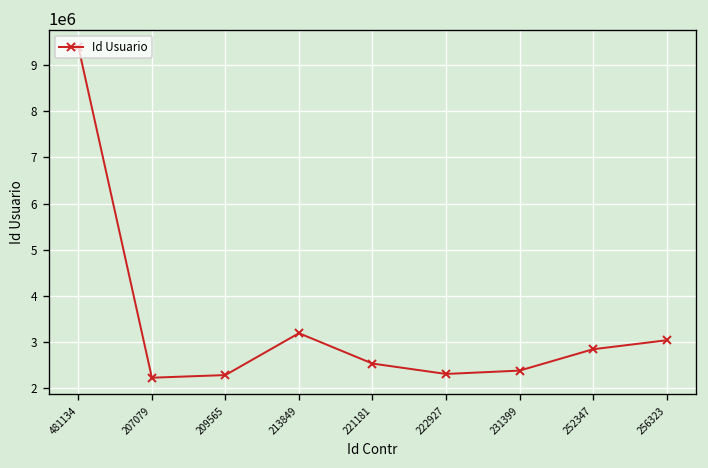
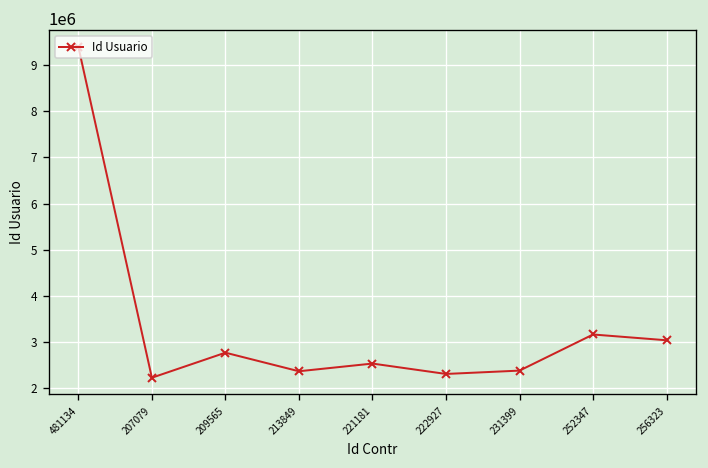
  {
    "207079": 2200000,
-   "209565": 2300000,
-   "213849": 3200000,
+   "209565": 2800000,
+   "213849": 2400000,
    "221181": 2500000,
    "222927": 2300000,
    "231399": 2400000,
-   "252347": 2800000,
+   "252347": 3200000,
    "256323": 3000000
  }
